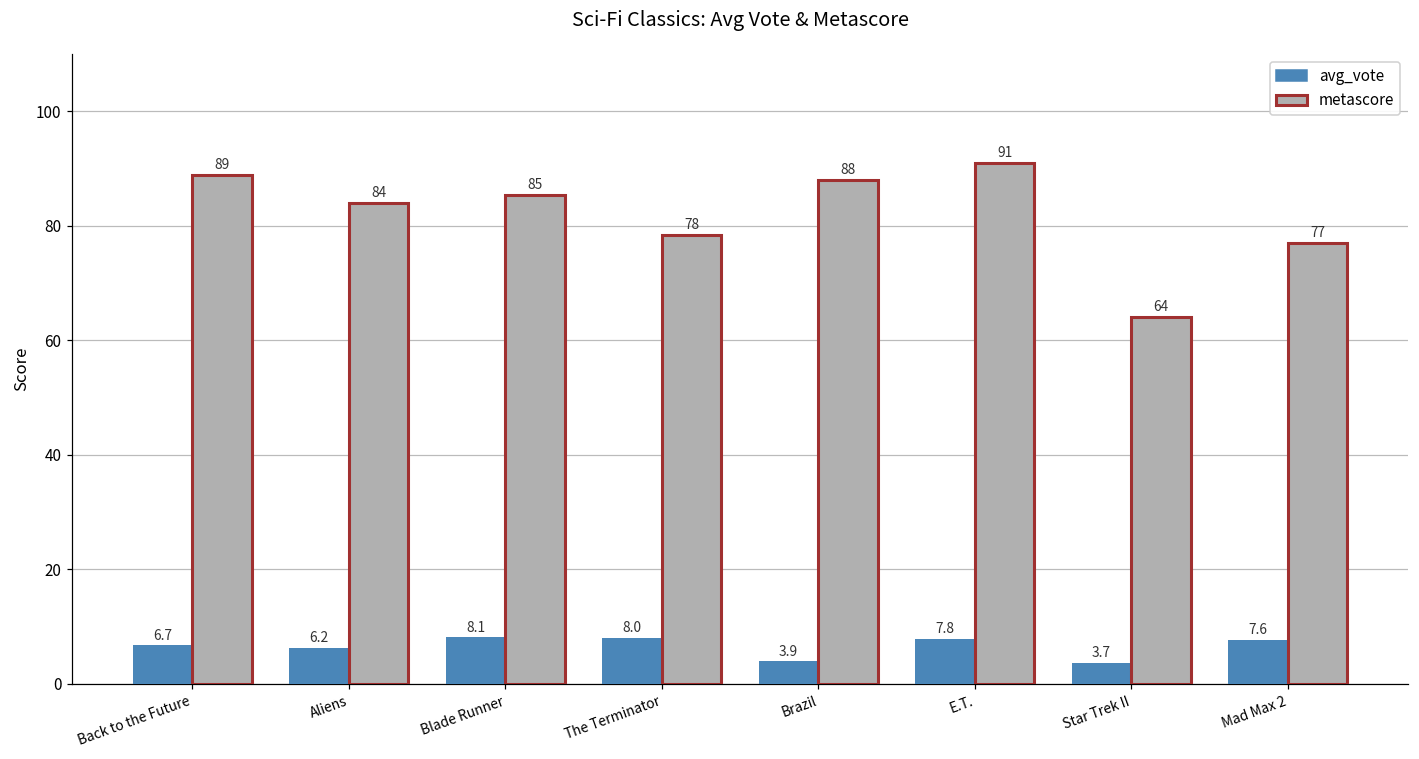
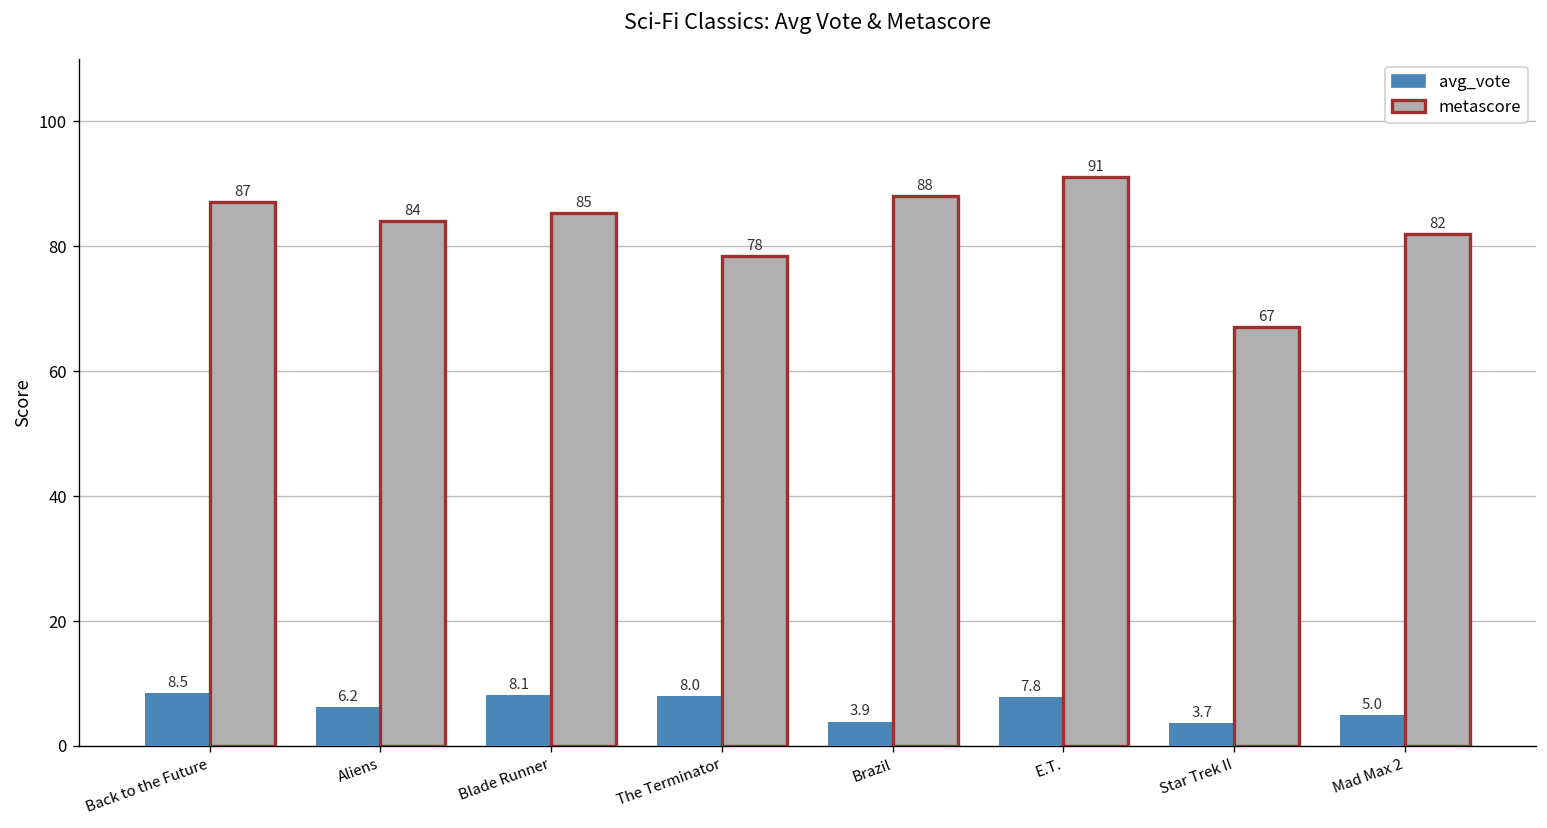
  {
    "avg_vote": {
-     "Back to the Future": 6.7,
+     "Back to the Future": 8.5,
      "Aliens": 6.2,
      "Blade Runner": 8.1,
      "The Terminator": 8.0,
      "Brazil": 3.9,
      "E.T.": 7.8,
      "Star Trek II": 3.7,
-     "Mad Max 2": 7.6
+     "Mad Max 2": 5.0
    },
    "metascore": {
-     "Back to the Future": 89,
+     "Back to the Future": 87,
      "Aliens": 84,
      "Blade Runner": 85,
      "The Terminator": 78,
      "Brazil": 88,
      "E.T.": 91,
-     "Star Trek II": 64,
-     "Mad Max 2": 77
+     "Star Trek II": 67,
+     "Mad Max 2": 82
    }
  }
